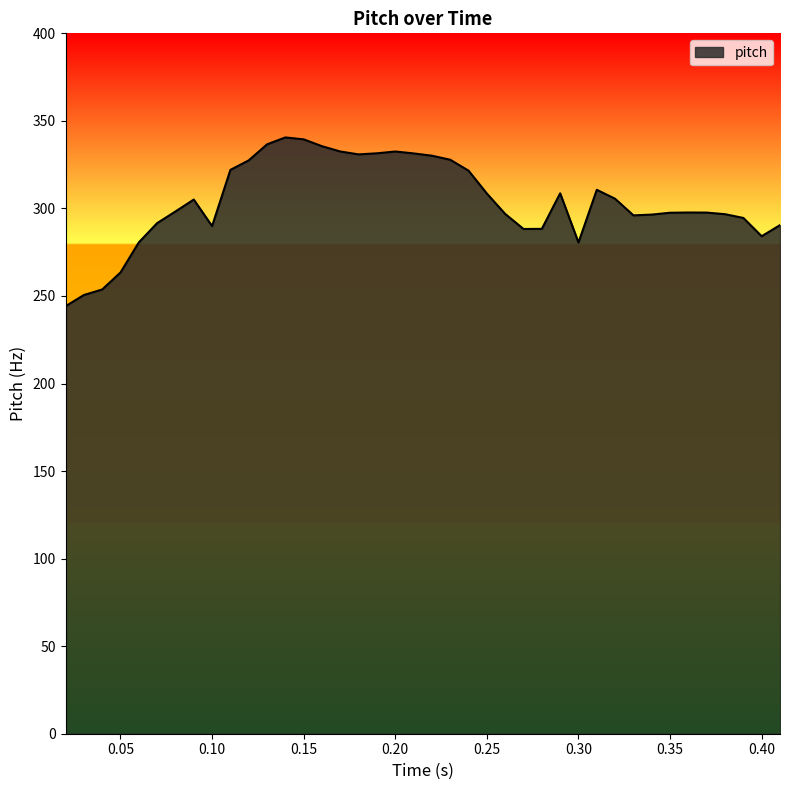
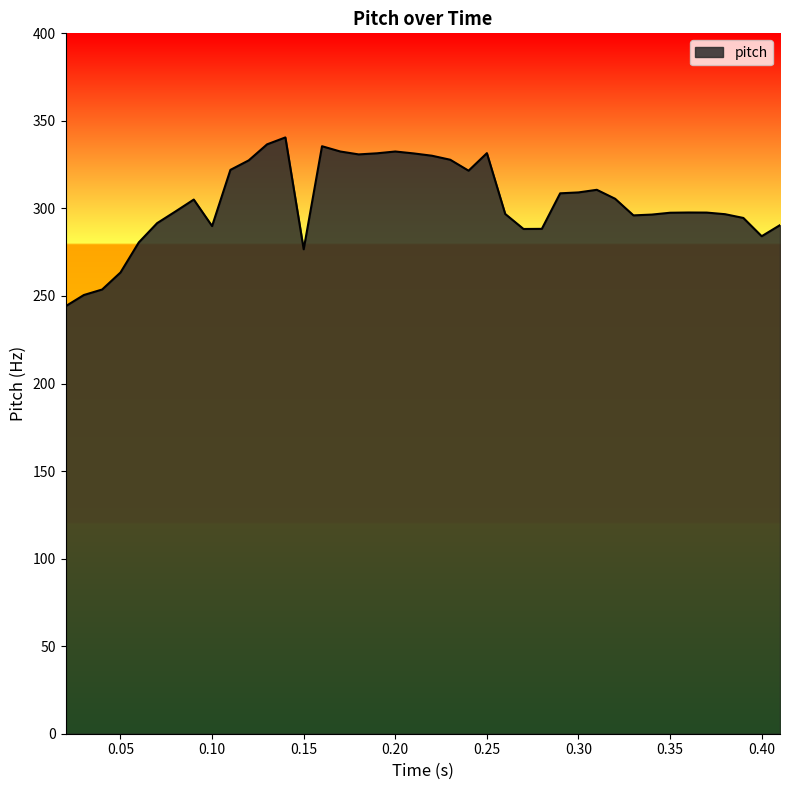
  {
    "0.05": 263,
    "0.10": 290,
-   "0.15": 339,
+   "0.15": 277,
    "0.20": 333,
-   "0.25": 308,
-   "0.30": 281,
+   "0.25": 332,
+   "0.30": 309,
    "0.35": 298,
    "0.40": 284
  }
